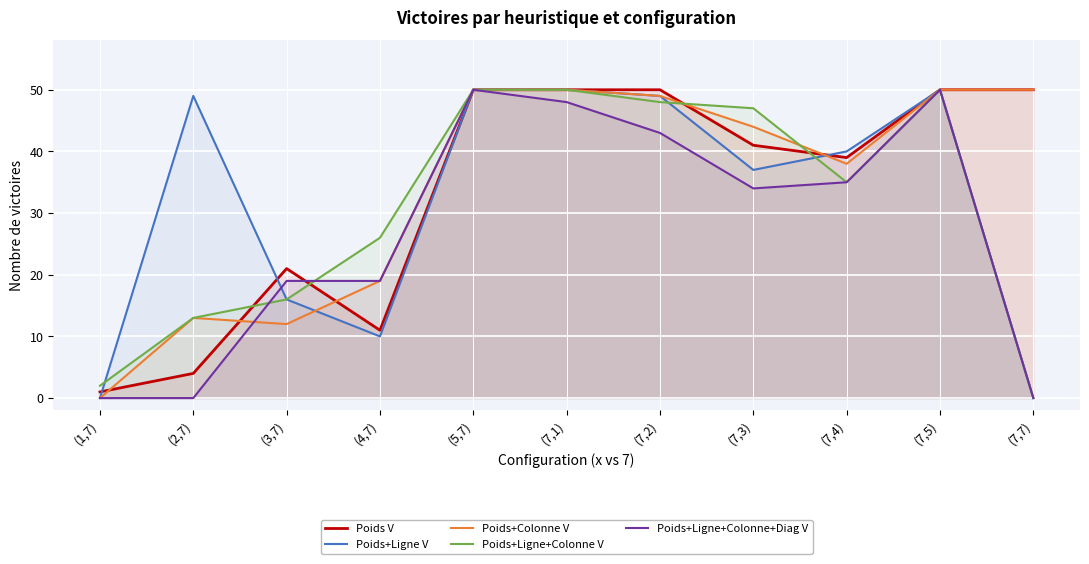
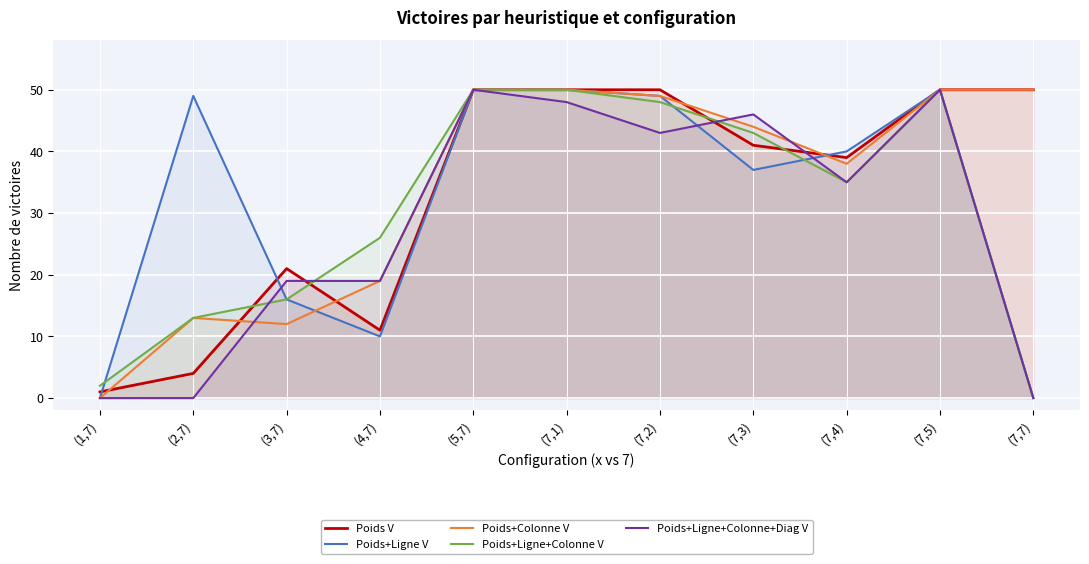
  {
    "Poids V": {
      "(1,7)": 1,
      "(2,7)": 4,
      "(3,7)": 21,
      "(4,7)": 11,
      "(7,2)": 50,
      "(7,3)": 41,
      "(7,4)": 39
    },
    "Poids+Ligne V": {
      "(2,7)": 49,
      "(4,7)": 10,
      "(7,3)": 37,
      "(7,4)": 40
    },
    "Poids+Colonne V": {
      "(3,7)": 12,
      "(7,3)": 44,
      "(7,4)": 38
    },
    "Poids+Ligne+Colonne V": {
      "(1,7)": 2,
      "(4,7)": 26,
      "(7,2)": 48,
-     "(7,3)": 47
+     "(7,3)": 43
    },
    "Poids+Ligne+Colonne+Diag V": {
      "(2,7)": 0,
      "(3,7)": 19,
      "(7,1)": 48,
      "(7,2)": 43,
-     "(7,3)": 34
+     "(7,3)": 46
    }
  }
